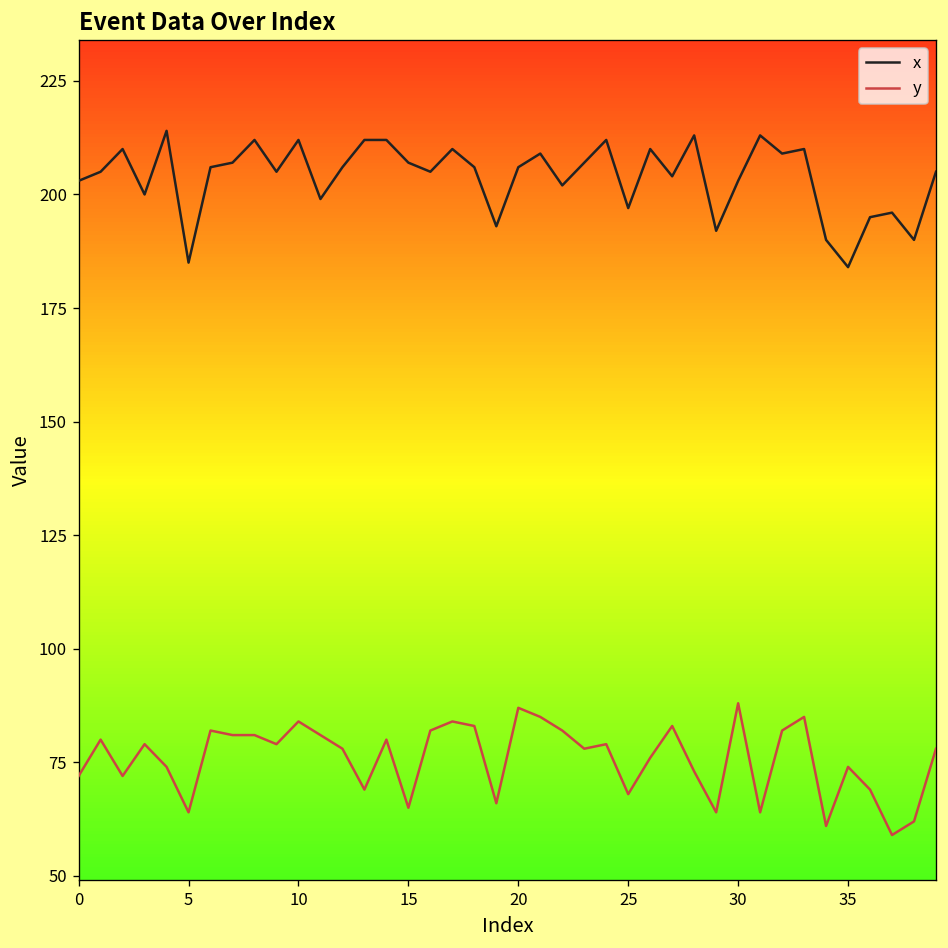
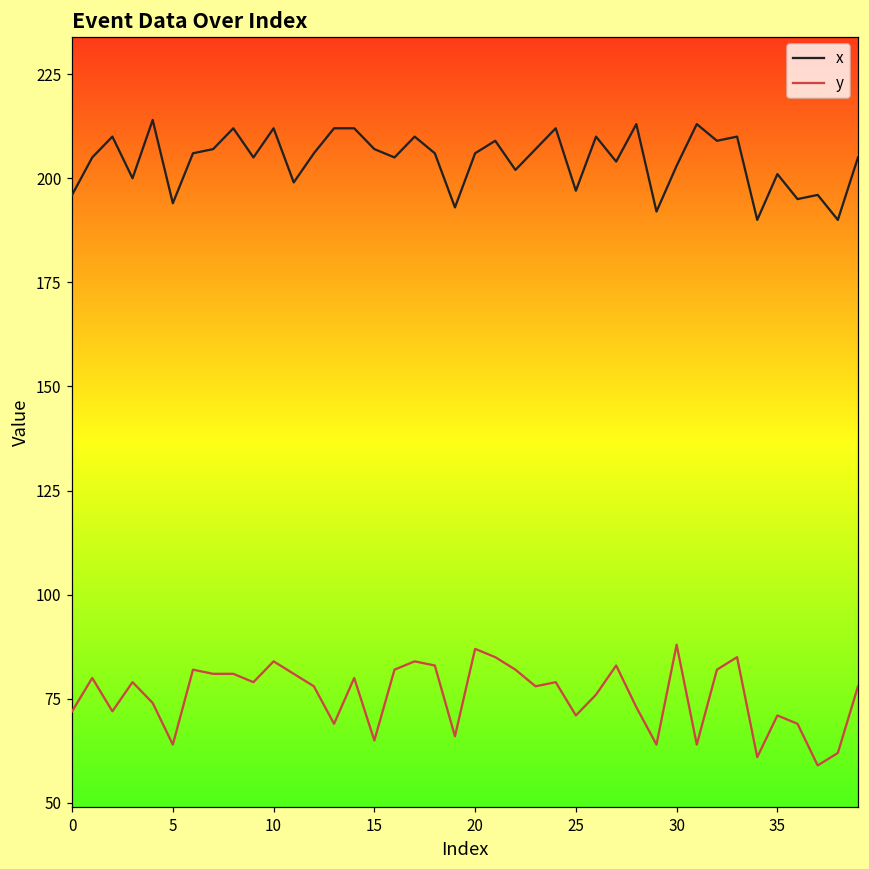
  {
    "x": {
-     "0": 203,
-     "5": 185,
+     "0": 196,
+     "5": 194,
      "10": 212,
      "15": 207,
      "20": 206,
      "25": 197,
      "30": 203,
-     "35": 184
+     "35": 201
    },
    "y": {
      "0": 72,
      "5": 64,
      "10": 84,
      "15": 65,
      "20": 87,
-     "25": 68,
+     "25": 71,
      "30": 88,
-     "35": 74
+     "35": 71
    }
  }
